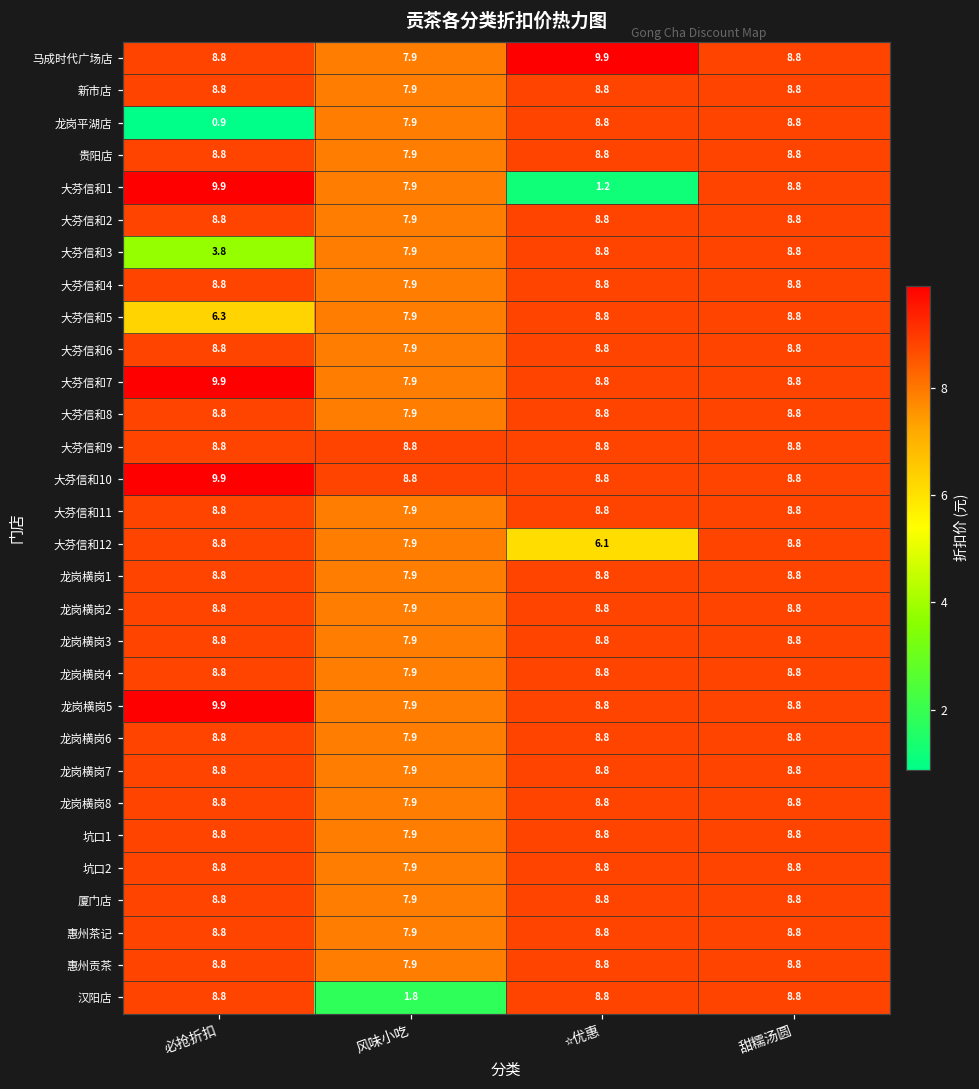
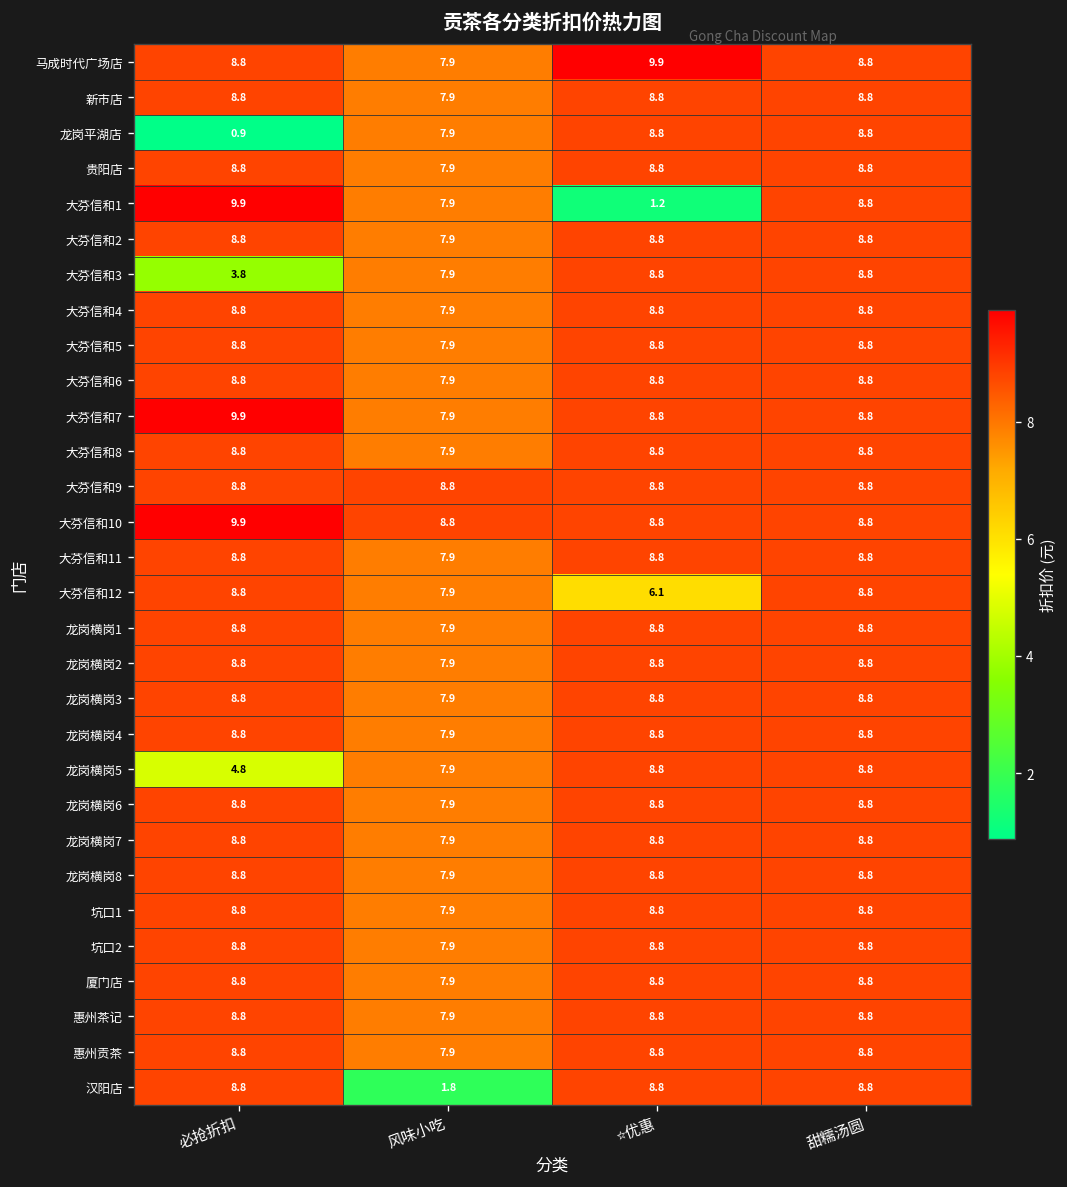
  {
    "马成时代广场店": {
      "必抢折扣": 8.8,
      "风味小吃": 7.9,
      "⭐优惠": 9.9,
      "甜糯汤圆": 8.8
    },
    "新市店": {
      "必抢折扣": 8.8,
      "风味小吃": 7.9,
      "⭐优惠": 8.8,
      "甜糯汤圆": 8.8
    },
    "龙岗平湖店": {
      "必抢折扣": 0.9,
      "风味小吃": 7.9,
      "⭐优惠": 8.8,
      "甜糯汤圆": 8.8
    },
    "贵阳店": {
      "必抢折扣": 8.8,
      "风味小吃": 7.9,
      "⭐优惠": 8.8,
      "甜糯汤圆": 8.8
    },
    "大芬信和1": {
      "必抢折扣": 9.9,
      "风味小吃": 7.9,
      "⭐优惠": 1.2,
      "甜糯汤圆": 8.8
    },
    "大芬信和2": {
      "必抢折扣": 8.8,
      "风味小吃": 7.9,
      "⭐优惠": 8.8,
      "甜糯汤圆": 8.8
    },
    "大芬信和3": {
      "必抢折扣": 3.8,
      "风味小吃": 7.9,
      "⭐优惠": 8.8,
      "甜糯汤圆": 8.8
    },
    "大芬信和4": {
      "必抢折扣": 8.8,
      "风味小吃": 7.9,
      "⭐优惠": 8.8,
      "甜糯汤圆": 8.8
    },
    "大芬信和5": {
-     "必抢折扣": 6.3,
+     "必抢折扣": 8.8,
      "风味小吃": 7.9,
      "⭐优惠": 8.8,
      "甜糯汤圆": 8.8
    },
    "大芬信和6": {
      "必抢折扣": 8.8,
      "风味小吃": 7.9,
      "⭐优惠": 8.8,
      "甜糯汤圆": 8.8
    },
    "大芬信和7": {
      "必抢折扣": 9.9,
      "风味小吃": 7.9,
      "⭐优惠": 8.8,
      "甜糯汤圆": 8.8
    },
    "大芬信和8": {
      "必抢折扣": 8.8,
      "风味小吃": 7.9,
      "⭐优惠": 8.8,
      "甜糯汤圆": 8.8
    },
    "大芬信和9": {
      "必抢折扣": 8.8,
      "风味小吃": 8.8,
      "⭐优惠": 8.8,
      "甜糯汤圆": 8.8
    },
    "大芬信和10": {
      "必抢折扣": 9.9,
      "风味小吃": 8.8,
      "⭐优惠": 8.8,
      "甜糯汤圆": 8.8
    },
    "大芬信和11": {
      "必抢折扣": 8.8,
      "风味小吃": 7.9,
      "⭐优惠": 8.8,
      "甜糯汤圆": 8.8
    },
    "大芬信和12": {
      "必抢折扣": 8.8,
      "风味小吃": 7.9,
      "⭐优惠": 6.1,
      "甜糯汤圆": 8.8
    },
    "龙岗横岗1": {
      "必抢折扣": 8.8,
      "风味小吃": 7.9,
      "⭐优惠": 8.8,
      "甜糯汤圆": 8.8
    },
    "龙岗横岗2": {
      "必抢折扣": 8.8,
      "风味小吃": 7.9,
      "⭐优惠": 8.8,
      "甜糯汤圆": 8.8
    },
    "龙岗横岗3": {
      "必抢折扣": 8.8,
      "风味小吃": 7.9,
      "⭐优惠": 8.8,
      "甜糯汤圆": 8.8
    },
    "龙岗横岗4": {
      "必抢折扣": 8.8,
      "风味小吃": 7.9,
      "⭐优惠": 8.8,
      "甜糯汤圆": 8.8
    },
    "龙岗横岗5": {
-     "必抢折扣": 9.9,
+     "必抢折扣": 4.8,
      "风味小吃": 7.9,
      "⭐优惠": 8.8,
      "甜糯汤圆": 8.8
    },
    "龙岗横岗6": {
      "必抢折扣": 8.8,
      "风味小吃": 7.9,
      "⭐优惠": 8.8,
      "甜糯汤圆": 8.8
    },
    "龙岗横岗7": {
      "必抢折扣": 8.8,
      "风味小吃": 7.9,
      "⭐优惠": 8.8,
      "甜糯汤圆": 8.8
    },
    "龙岗横岗8": {
      "必抢折扣": 8.8,
      "风味小吃": 7.9,
      "⭐优惠": 8.8,
      "甜糯汤圆": 8.8
    },
    "坑口1": {
      "必抢折扣": 8.8,
      "风味小吃": 7.9,
      "⭐优惠": 8.8,
      "甜糯汤圆": 8.8
    },
    "坑口2": {
      "必抢折扣": 8.8,
      "风味小吃": 7.9,
      "⭐优惠": 8.8,
      "甜糯汤圆": 8.8
    },
    "厦门店": {
      "必抢折扣": 8.8,
      "风味小吃": 7.9,
      "⭐优惠": 8.8,
      "甜糯汤圆": 8.8
    },
    "惠州茶记": {
      "必抢折扣": 8.8,
      "风味小吃": 7.9,
      "⭐优惠": 8.8,
      "甜糯汤圆": 8.8
    },
    "惠州贡茶": {
      "必抢折扣": 8.8,
      "风味小吃": 7.9,
      "⭐优惠": 8.8,
      "甜糯汤圆": 8.8
    },
    "汉阳店": {
      "必抢折扣": 8.8,
      "风味小吃": 1.8,
      "⭐优惠": 8.8,
      "甜糯汤圆": 8.8
    }
  }
